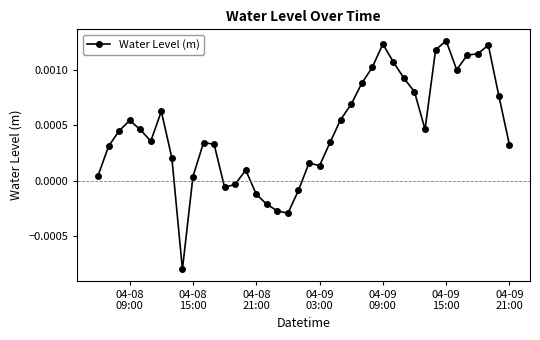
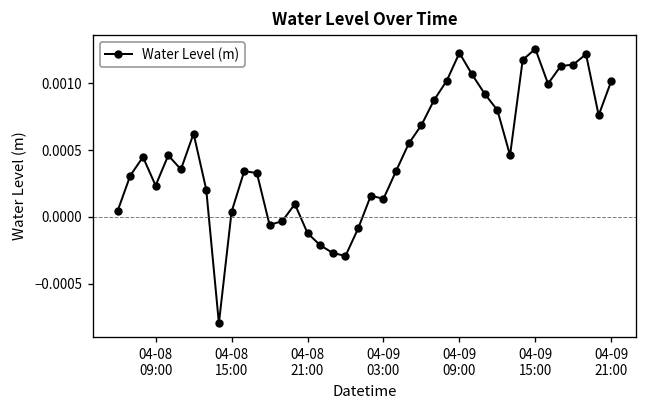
  {
-   "04-08 09:00": 0.00054,
+   "04-08 09:00": 0.00024,
    "04-08 15:00": 0.00004,
    "04-08 21:00": -0.00012,
    "04-09 03:00": 0.00014,
    "04-09 09:00": 0.00123,
    "04-09 15:00": 0.00126,
-   "04-09 21:00": 0.00032
+   "04-09 21:00": 0.00102
  }
